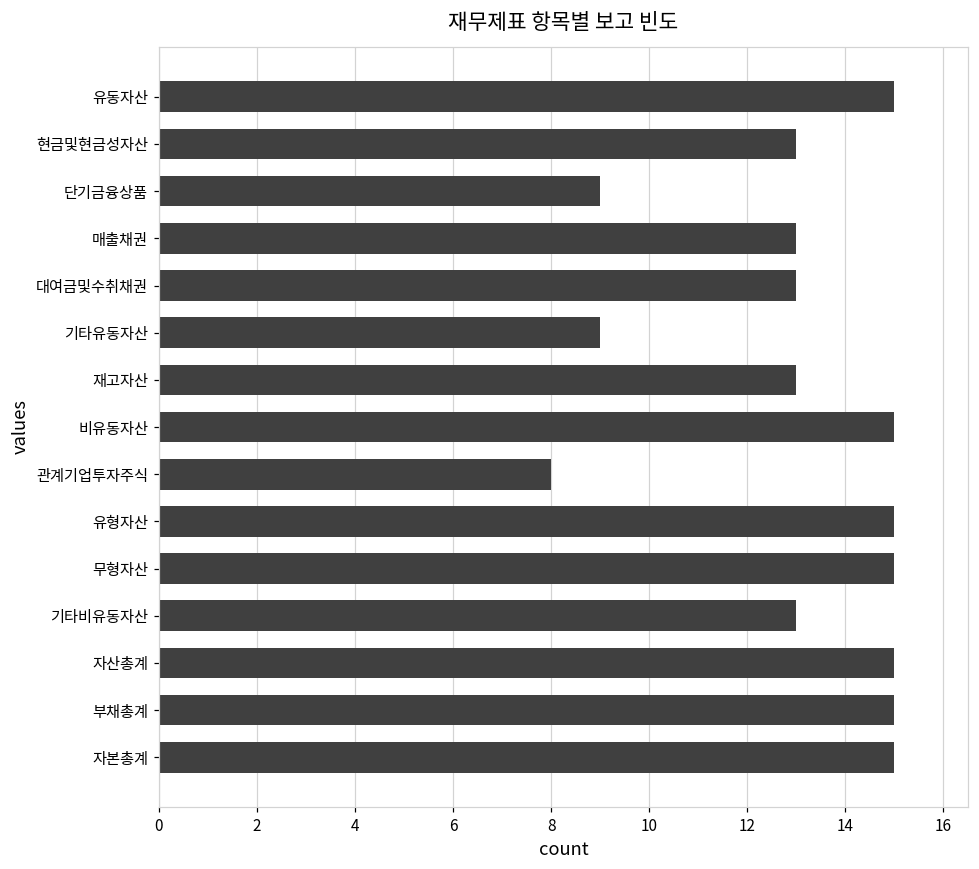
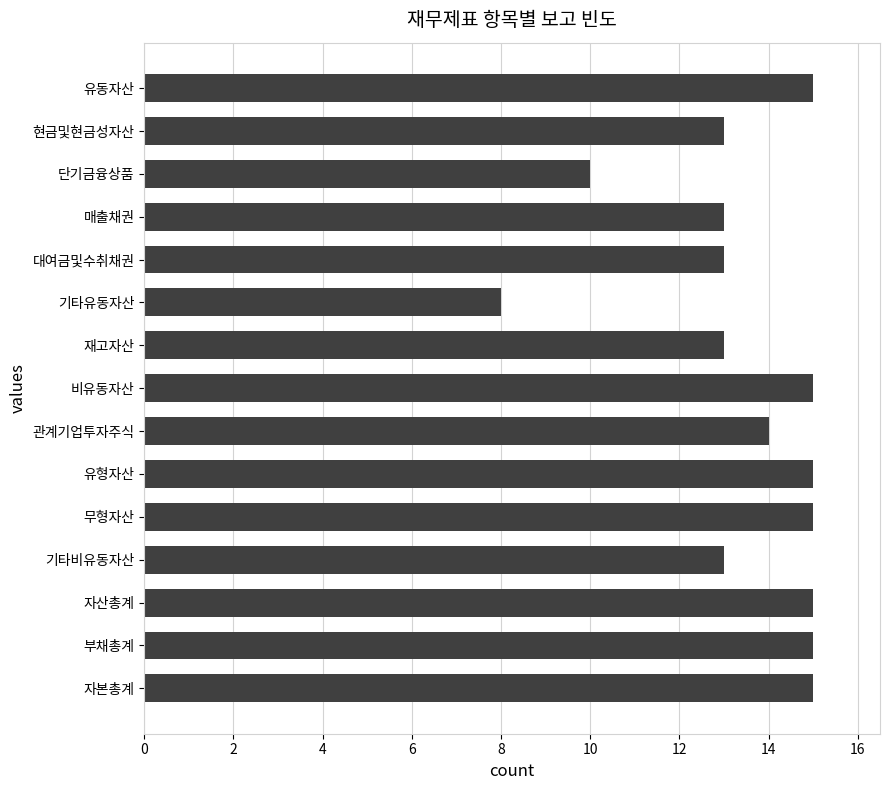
  {
    "유동자산": 15,
    "현금및현금성자산": 13,
-   "단기금융상품": 9,
+   "단기금융상품": 10,
    "매출채권": 13,
    "대여금및수취채권": 13,
-   "기타유동자산": 9,
+   "기타유동자산": 8,
    "재고자산": 13,
    "비유동자산": 15,
-   "관계기업투자주식": 8,
+   "관계기업투자주식": 14,
    "유형자산": 15,
    "무형자산": 15,
    "기타비유동자산": 13,
    "자산총계": 15,
    "부채총계": 15,
    "자본총계": 15
  }
